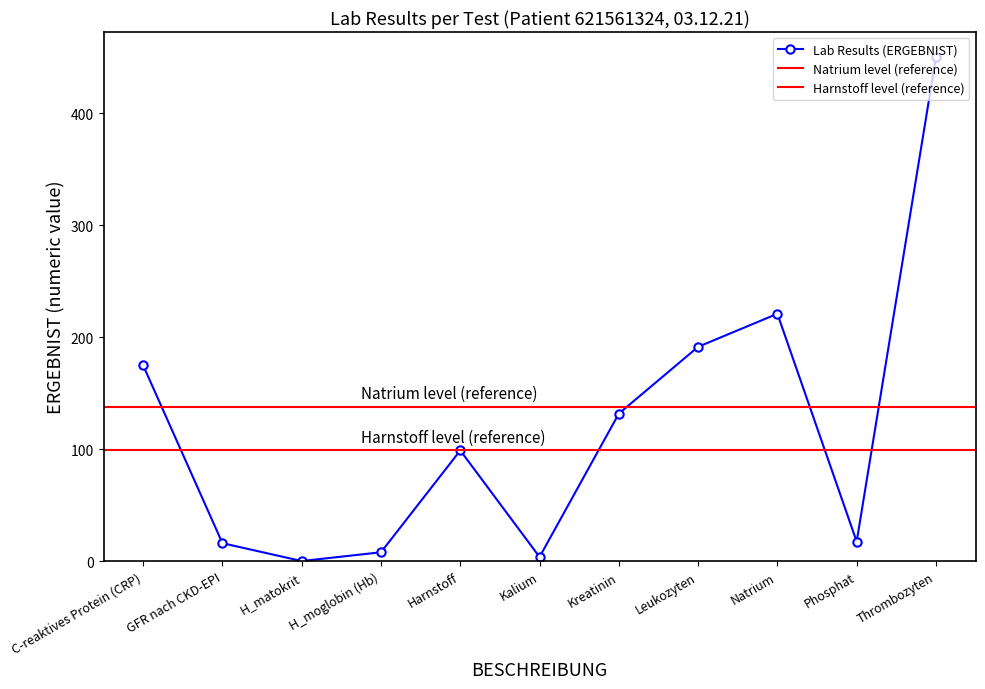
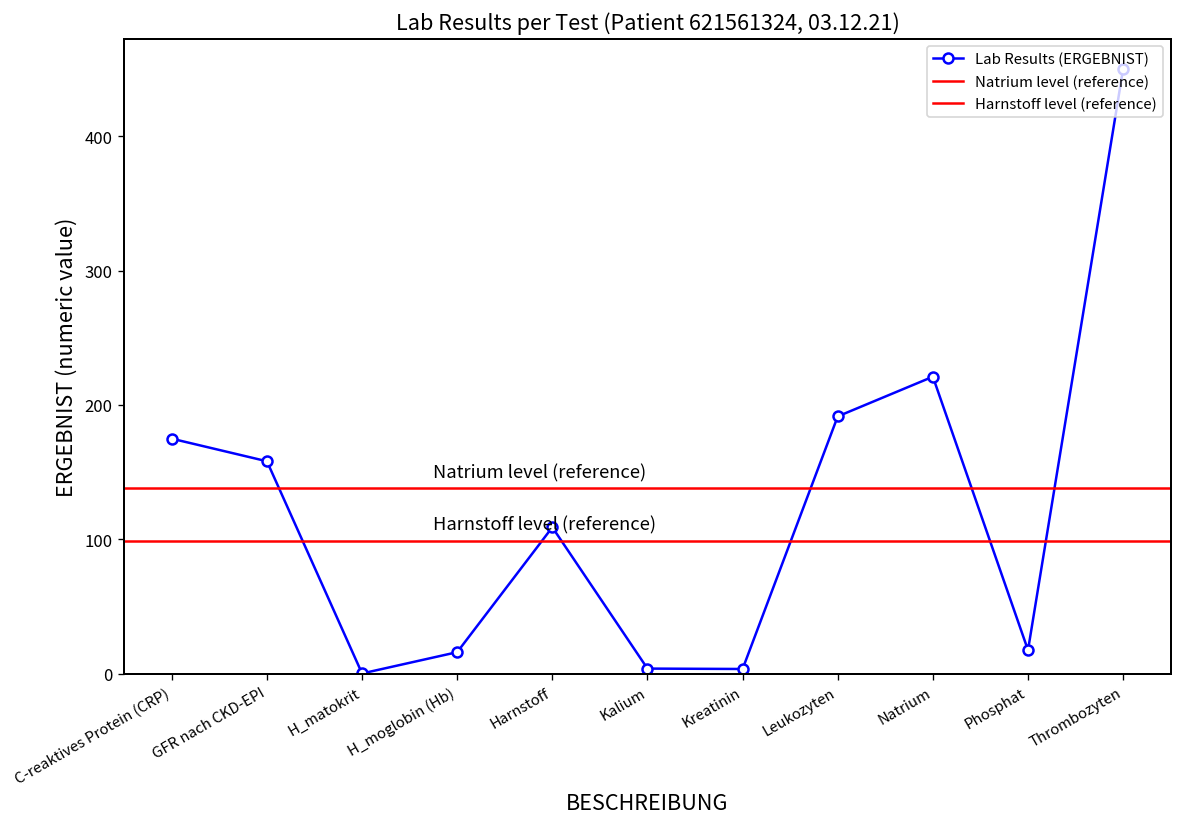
  {
    "C-reaktives Protein (CRP)": 175,
-   "GFR nach CKD-EPI": 16,
+   "GFR nach CKD-EPI": 158,
    "H_matokrit": 0,
-   "H_moglobin (Hb)": 8,
-   "Harnstoff": 99,
+   "H_moglobin (Hb)": 16,
+   "Harnstoff": 109,
    "Kalium": 4,
-   "Kreatinin": 132,
+   "Kreatinin": 4,
    "Leukozyten": 191,
    "Natrium": 221,
    "Phosphat": 18
  }
